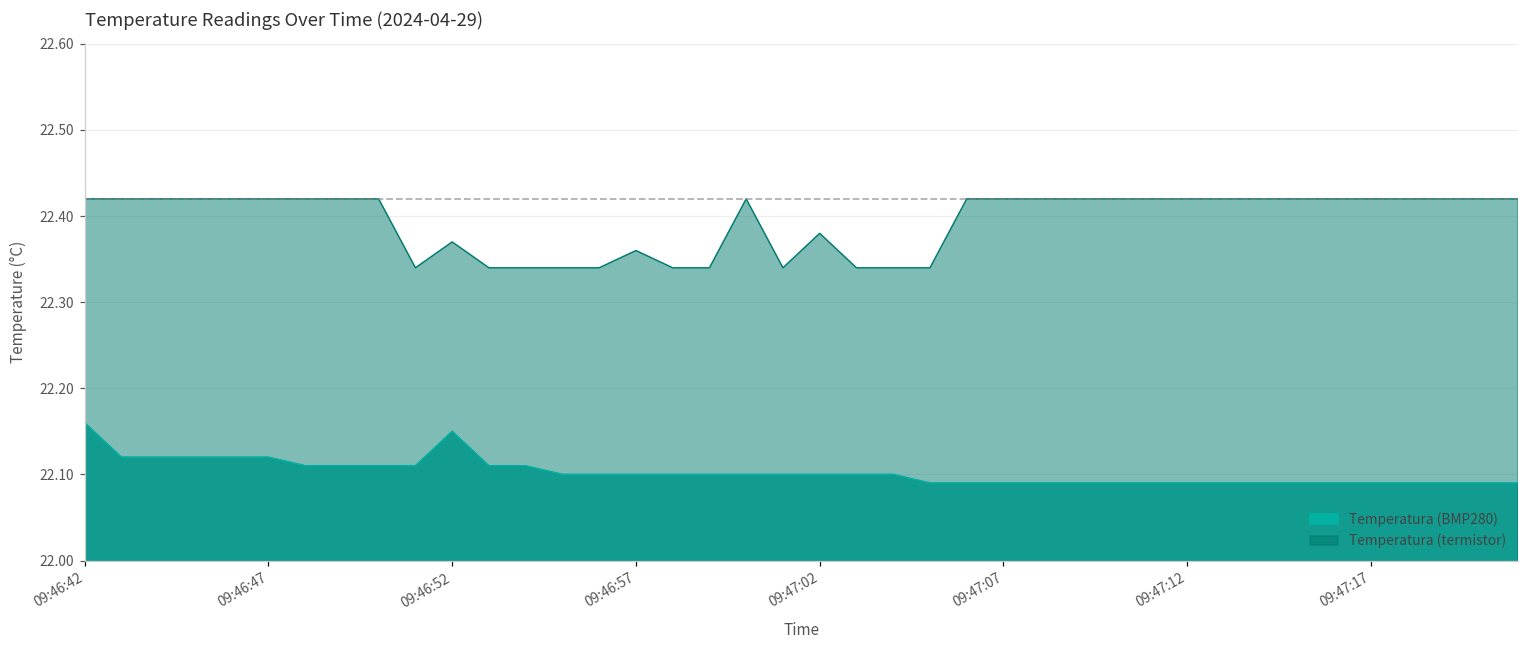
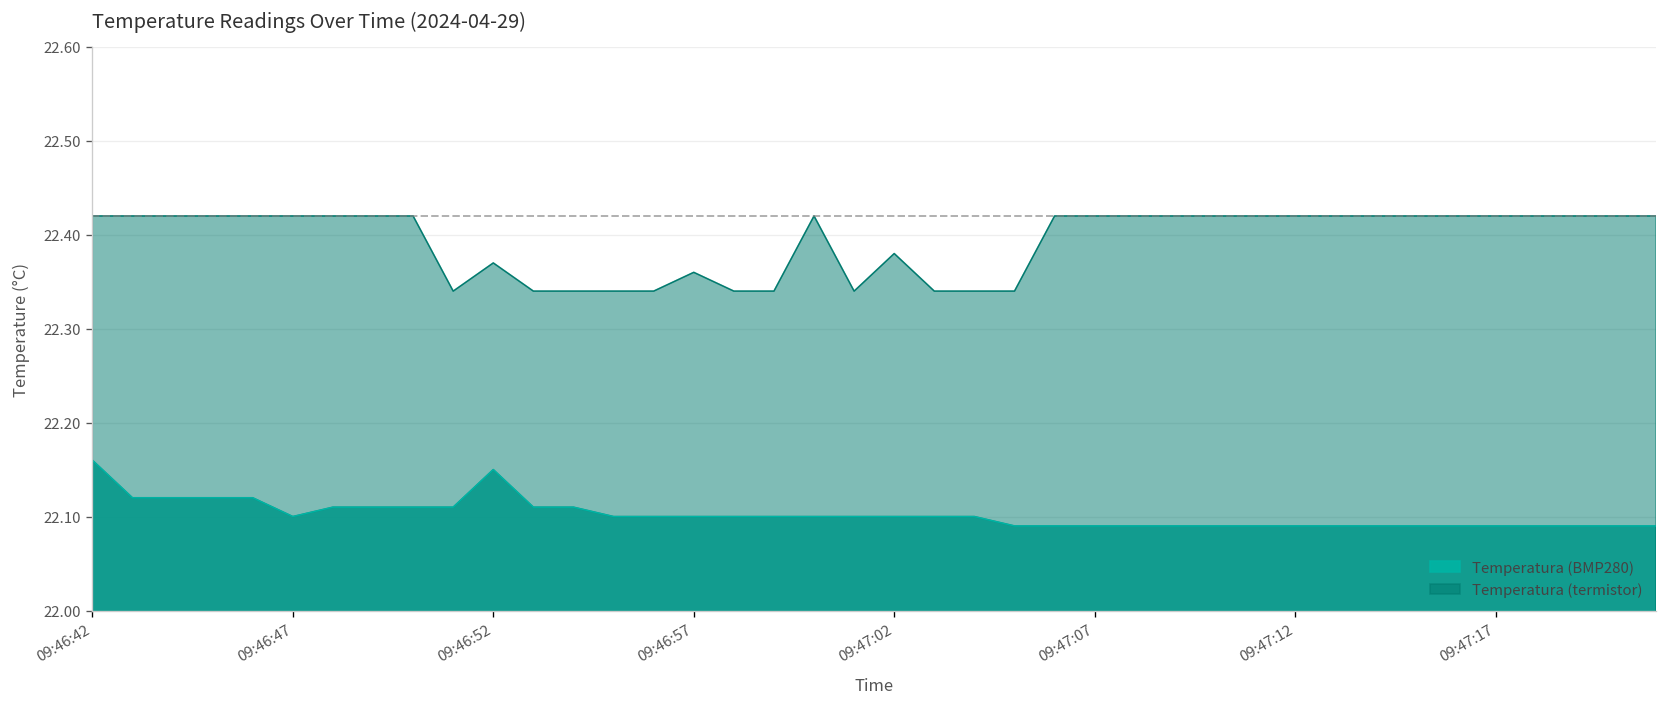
  {
    "Temperatura (BMP280)": {
      "09:46:42": 22.16,
-     "09:46:47": 22.12,
+     "09:46:47": 22.10,
      "09:46:52": 22.15,
      "09:46:57": 22.10,
      "09:47:02": 22.10,
      "09:47:07": 22.09,
      "09:47:12": 22.09,
      "09:47:17": 22.09
    },
    "Temperatura (termistor)": {
      "09:46:42": 22.42,
      "09:46:47": 22.42,
      "09:46:52": 22.37,
      "09:46:57": 22.36,
      "09:47:02": 22.38,
      "09:47:07": 22.42,
      "09:47:12": 22.42,
      "09:47:17": 22.42
    }
  }
